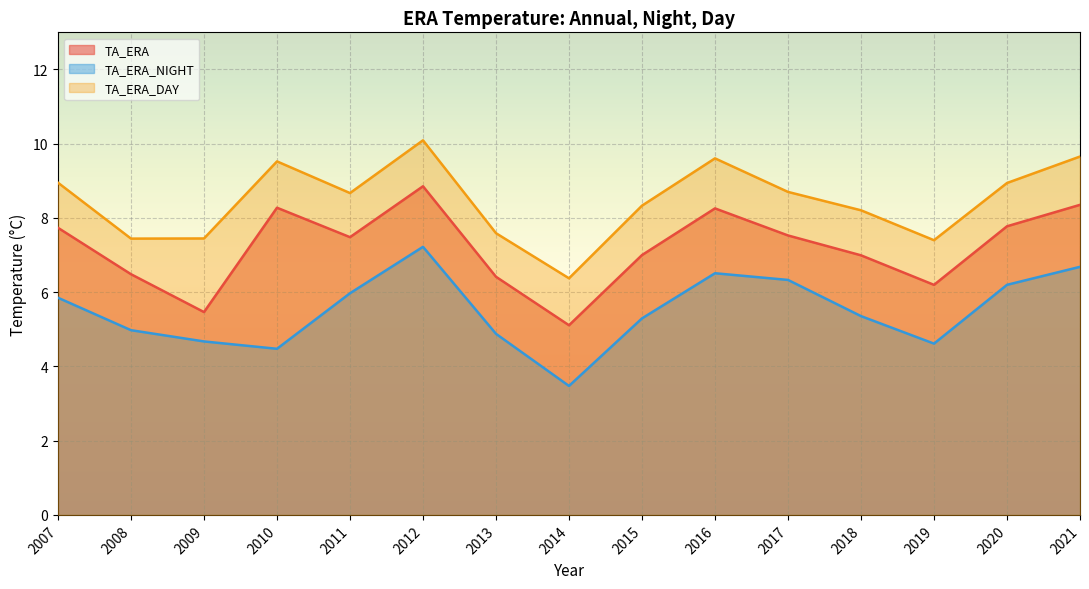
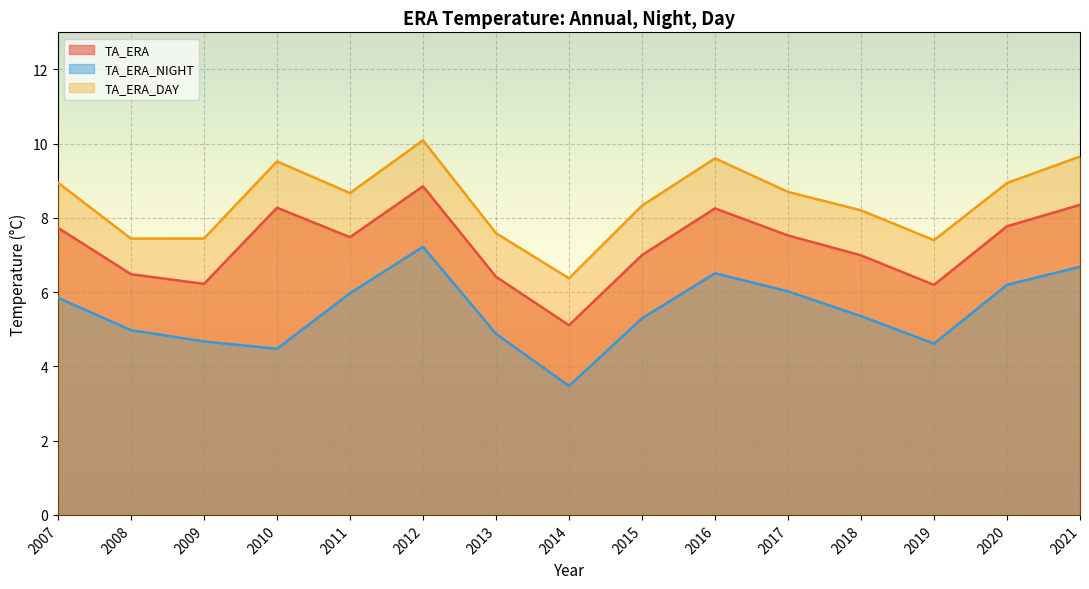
  {
    "TA_ERA": {
      "2007": 7.7,
      "2008": 6.5,
-     "2009": 5.5,
+     "2009": 6.2,
      "2010": 8.3,
      "2011": 7.5,
      "2012": 8.9,
      "2013": 6.4,
      "2014": 5.1,
      "2015": 7.0,
      "2016": 8.3,
      "2017": 7.5,
      "2018": 7.0,
      "2019": 6.2,
      "2020": 7.8,
      "2021": 8.4
    },
    "TA_ERA_NIGHT": {
      "2007": 5.9,
      "2008": 5.0,
      "2009": 4.7,
      "2010": 4.5,
      "2011": 6.0,
      "2012": 7.2,
      "2013": 4.9,
      "2014": 3.5,
      "2015": 5.3,
      "2016": 6.5,
-     "2017": 6.3,
+     "2017": 6.0,
      "2018": 5.4,
      "2019": 4.6,
      "2020": 6.2,
      "2021": 6.7
    },
    "TA_ERA_DAY": {
      "2007": 8.9,
      "2008": 7.4,
      "2009": 7.4,
      "2010": 9.5,
      "2011": 8.7,
      "2012": 10.1,
      "2013": 7.6,
      "2014": 6.4,
      "2015": 8.3,
      "2016": 9.6,
      "2017": 8.7,
      "2018": 8.2,
      "2019": 7.4,
      "2020": 8.9,
      "2021": 9.7
    }
  }
